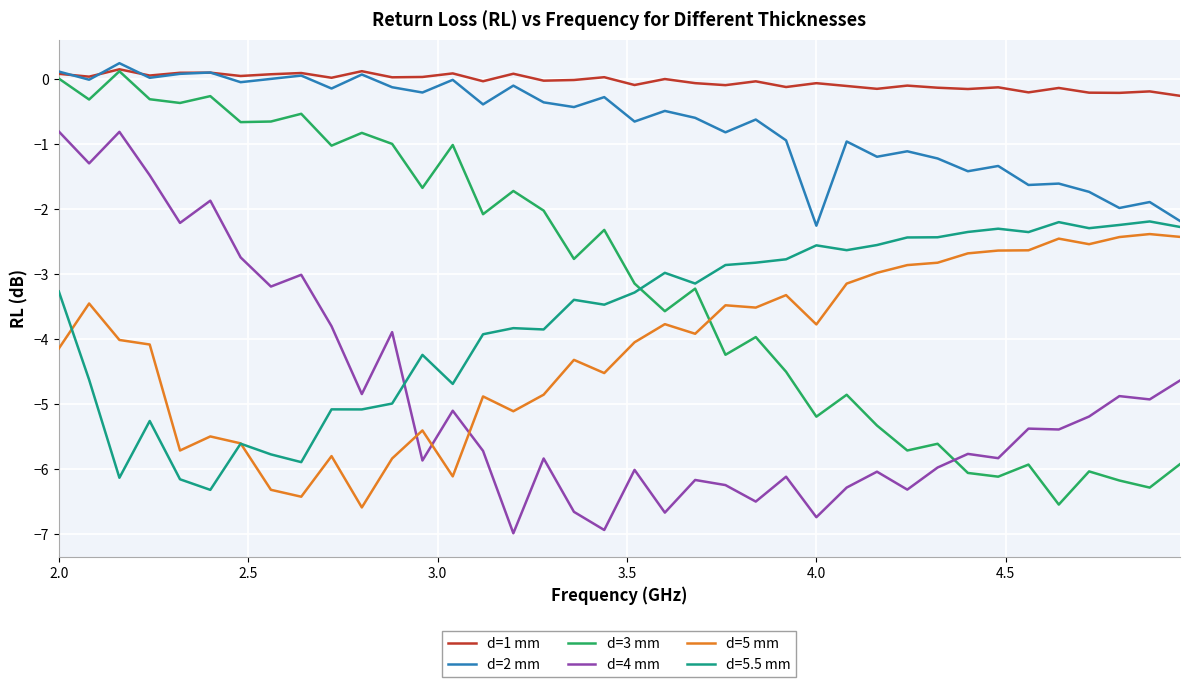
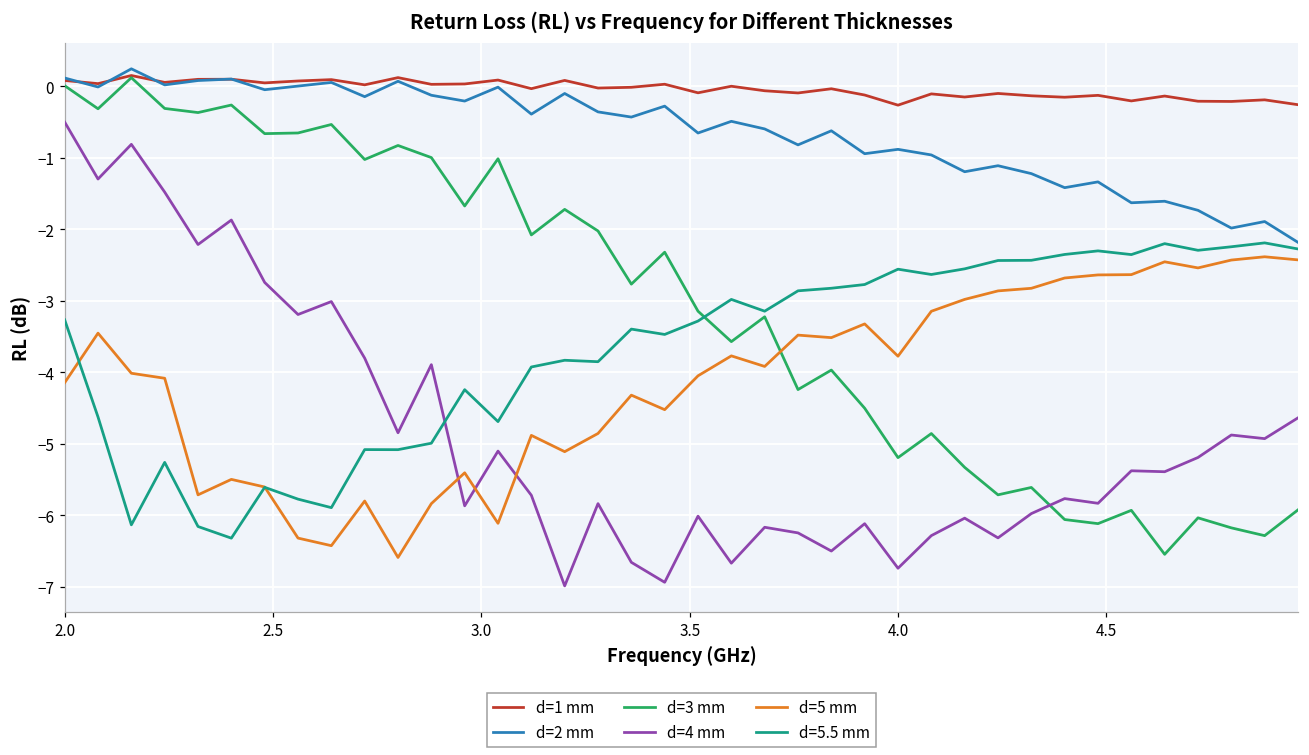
  {
    "d=1 mm": {
-     "4.0": -0.1
+     "4.0": -0.3
    },
    "d=2 mm": {
-     "4.0": -2.3
+     "4.0": -0.9
    },
    "d=4 mm": {
-     "2.0": -0.8,
+     "2.0": -0.5,
      "4.0": -6.7
    },
    "d=5 mm": {
      "2.0": -4.1,
      "4.0": -3.8
    }
  }
